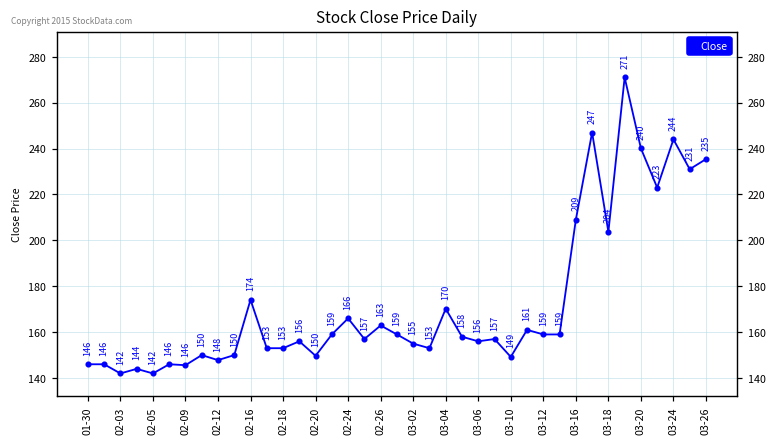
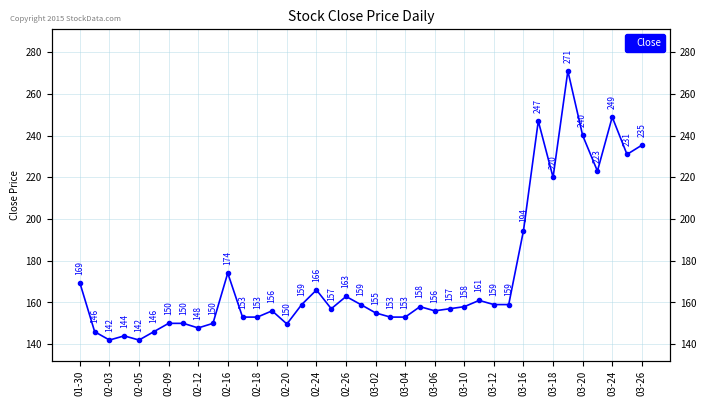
  {
-   "01-30": 146,
+   "01-30": 169,
    "02-03": 142,
    "02-05": 142,
-   "02-09": 146,
+   "02-09": 150,
    "02-12": 148,
    "02-16": 174,
    "02-18": 153,
    "02-20": 150,
    "02-24": 166,
    "02-26": 163,
    "03-02": 155,
-   "03-04": 170,
+   "03-04": 153,
    "03-06": 156,
-   "03-10": 149,
+   "03-10": 158,
    "03-12": 159,
-   "03-16": 209,
-   "03-18": 204,
+   "03-16": 194,
+   "03-18": 220,
    "03-20": 240,
-   "03-24": 244,
+   "03-24": 249,
    "03-26": 235
  }
